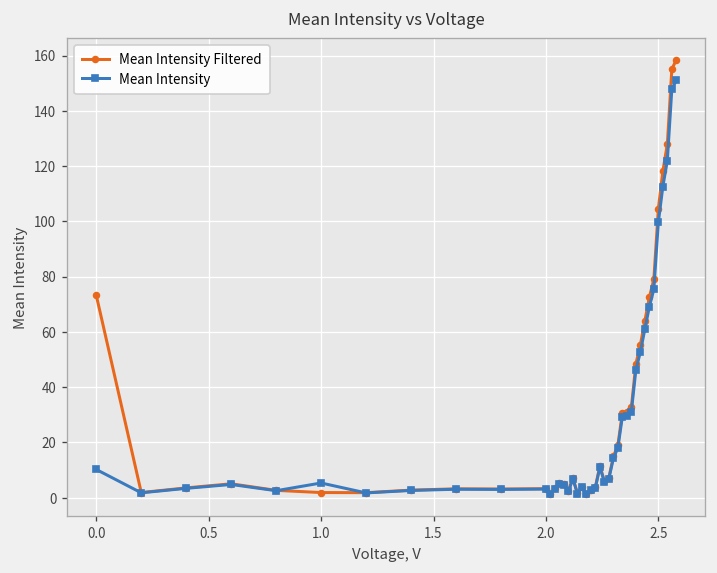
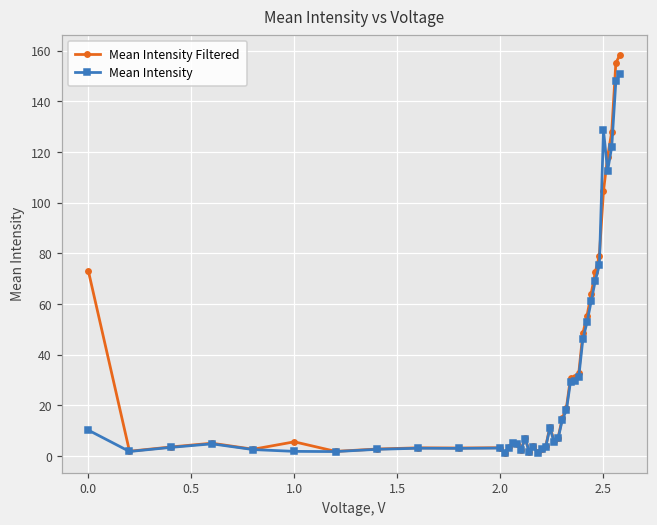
  {
    "Mean Intensity Filtered": {
      "0.0": 73,
-     "1.0": 2,
+     "1.0": 6,
      "2.5": 105
    },
    "Mean Intensity": {
      "0.0": 10,
-     "1.0": 5,
-     "2.5": 100
+     "1.0": 2,
+     "2.5": 129
    }
  }
